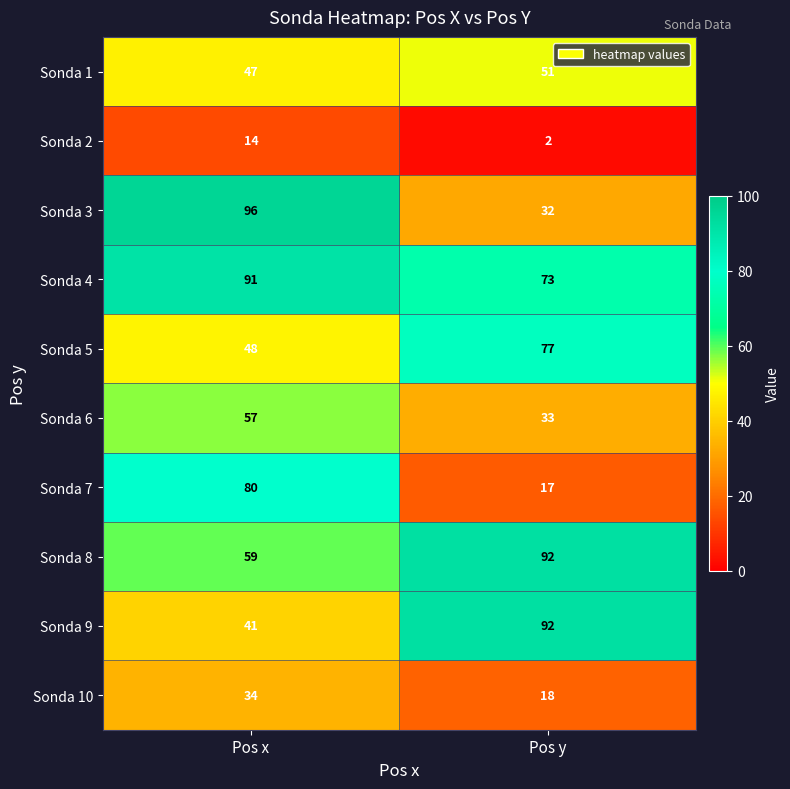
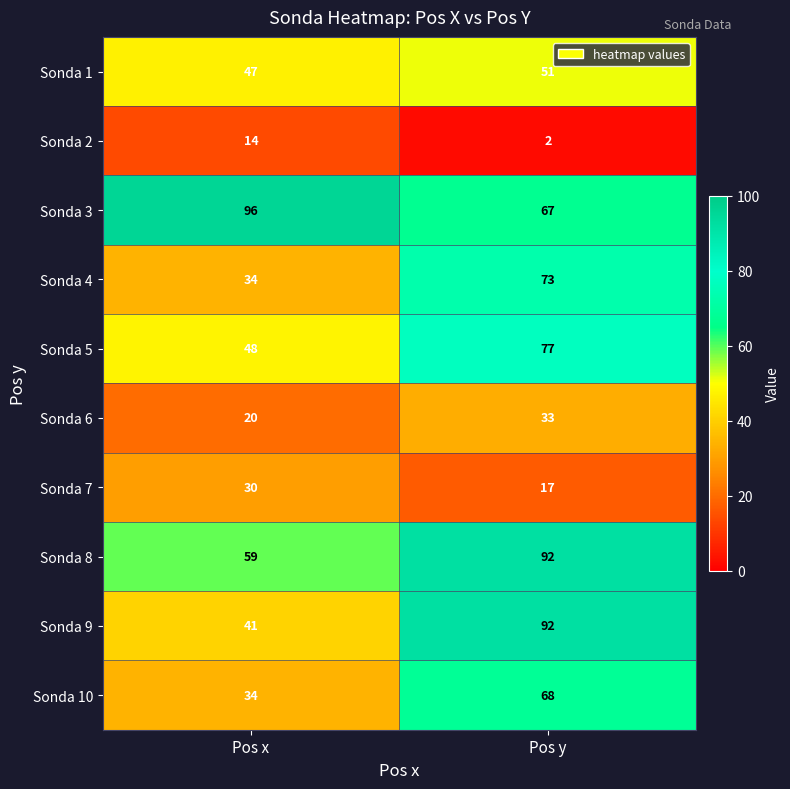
  {
    "Sonda 1": {
      "Pos x": 47
    },
    "Sonda 2": {
      "Pos x": 14,
      "Pos y": 2
    },
    "Sonda 3": {
      "Pos x": 96,
-     "Pos y": 32
+     "Pos y": 67
    },
    "Sonda 4": {
-     "Pos x": 91,
+     "Pos x": 34,
      "Pos y": 73
    },
    "Sonda 5": {
      "Pos x": 48,
      "Pos y": 77
    },
    "Sonda 6": {
-     "Pos x": 57,
+     "Pos x": 20,
      "Pos y": 33
    },
    "Sonda 7": {
-     "Pos x": 80,
+     "Pos x": 30,
      "Pos y": 17
    },
    "Sonda 8": {
      "Pos x": 59,
      "Pos y": 92
    },
    "Sonda 9": {
      "Pos x": 41,
      "Pos y": 92
    },
    "Sonda 10": {
      "Pos x": 34,
-     "Pos y": 18
+     "Pos y": 68
    }
  }
